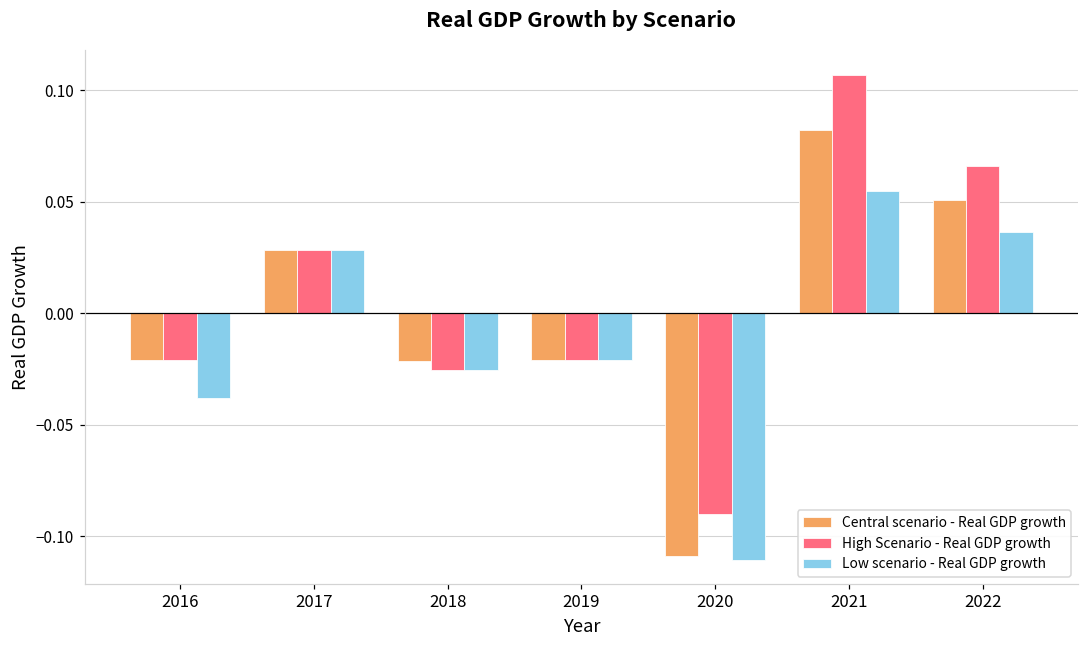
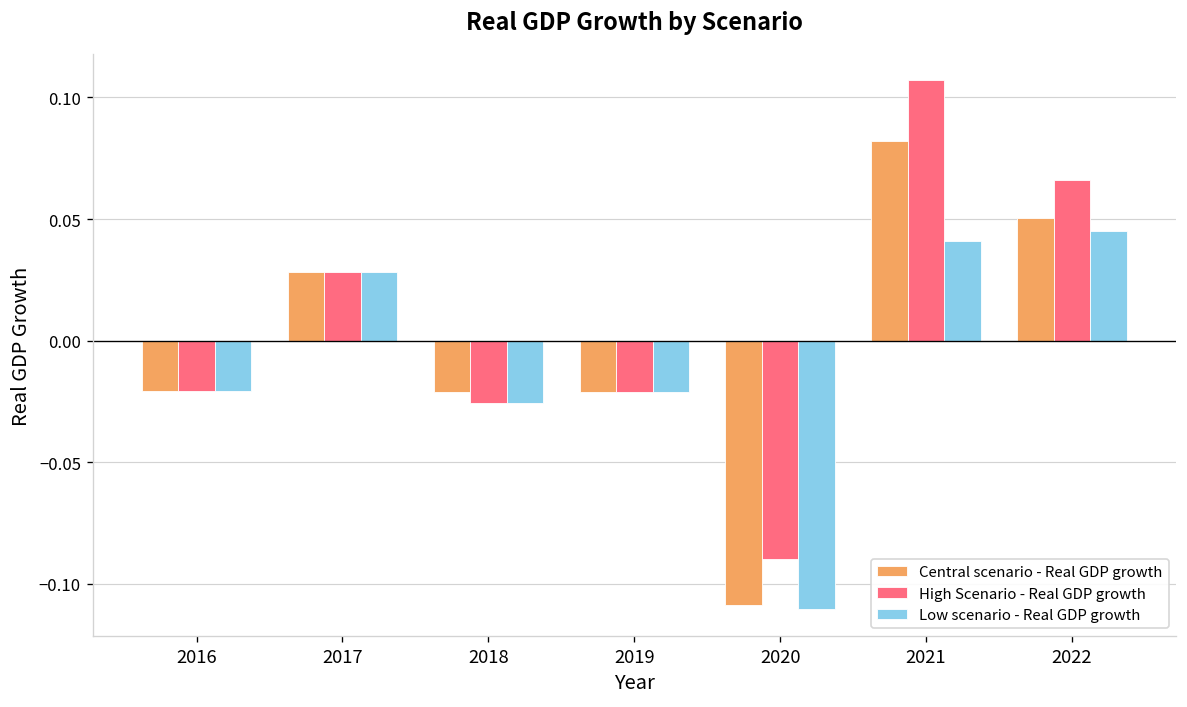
  {
    "Central scenario - Real GDP growth": {
      "2016": -0.021,
      "2017": 0.028,
      "2018": -0.021,
      "2019": -0.021,
      "2020": -0.109,
      "2021": 0.082,
      "2022": 0.051
    },
    "High Scenario - Real GDP growth": {
      "2016": -0.021,
      "2017": 0.028,
      "2018": -0.026,
      "2019": -0.021,
      "2020": -0.090,
      "2021": 0.107,
      "2022": 0.066
    },
    "Low scenario - Real GDP growth": {
-     "2016": -0.038,
+     "2016": -0.021,
      "2017": 0.028,
      "2018": -0.026,
      "2019": -0.021,
      "2020": -0.110,
-     "2021": 0.055,
-     "2022": 0.036
+     "2021": 0.041,
+     "2022": 0.045
    }
  }
